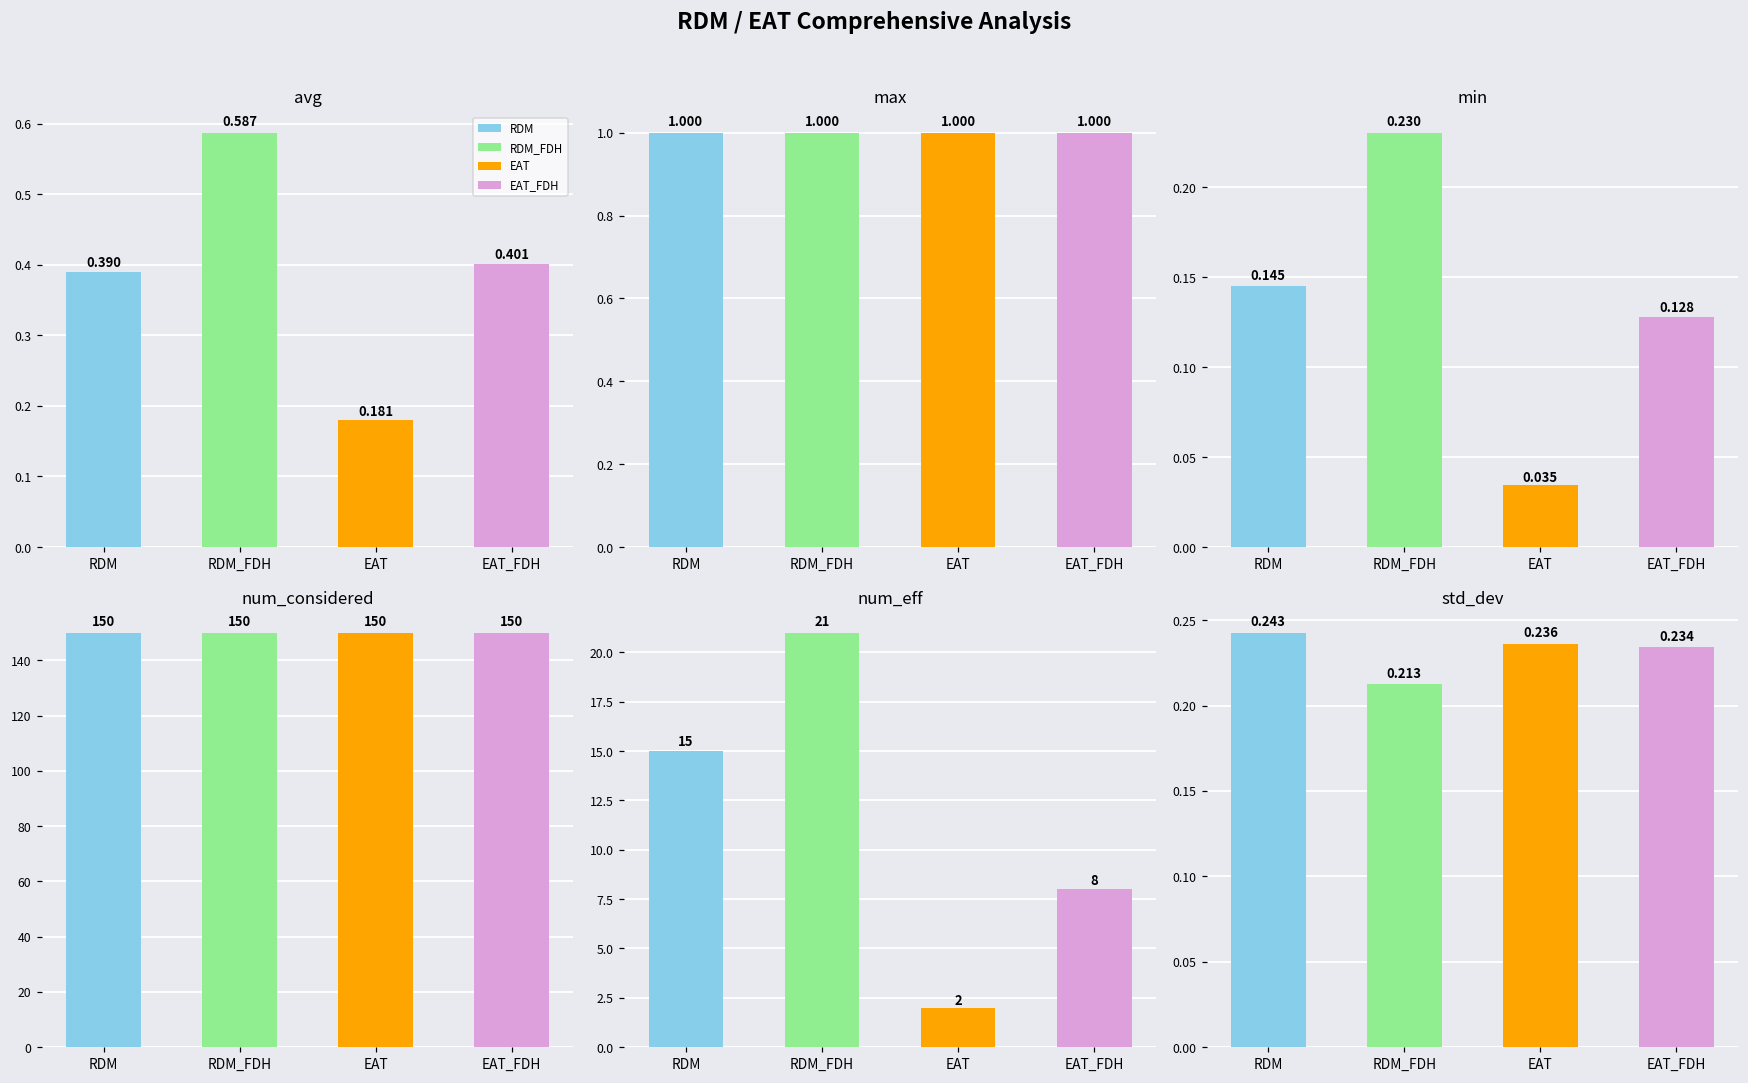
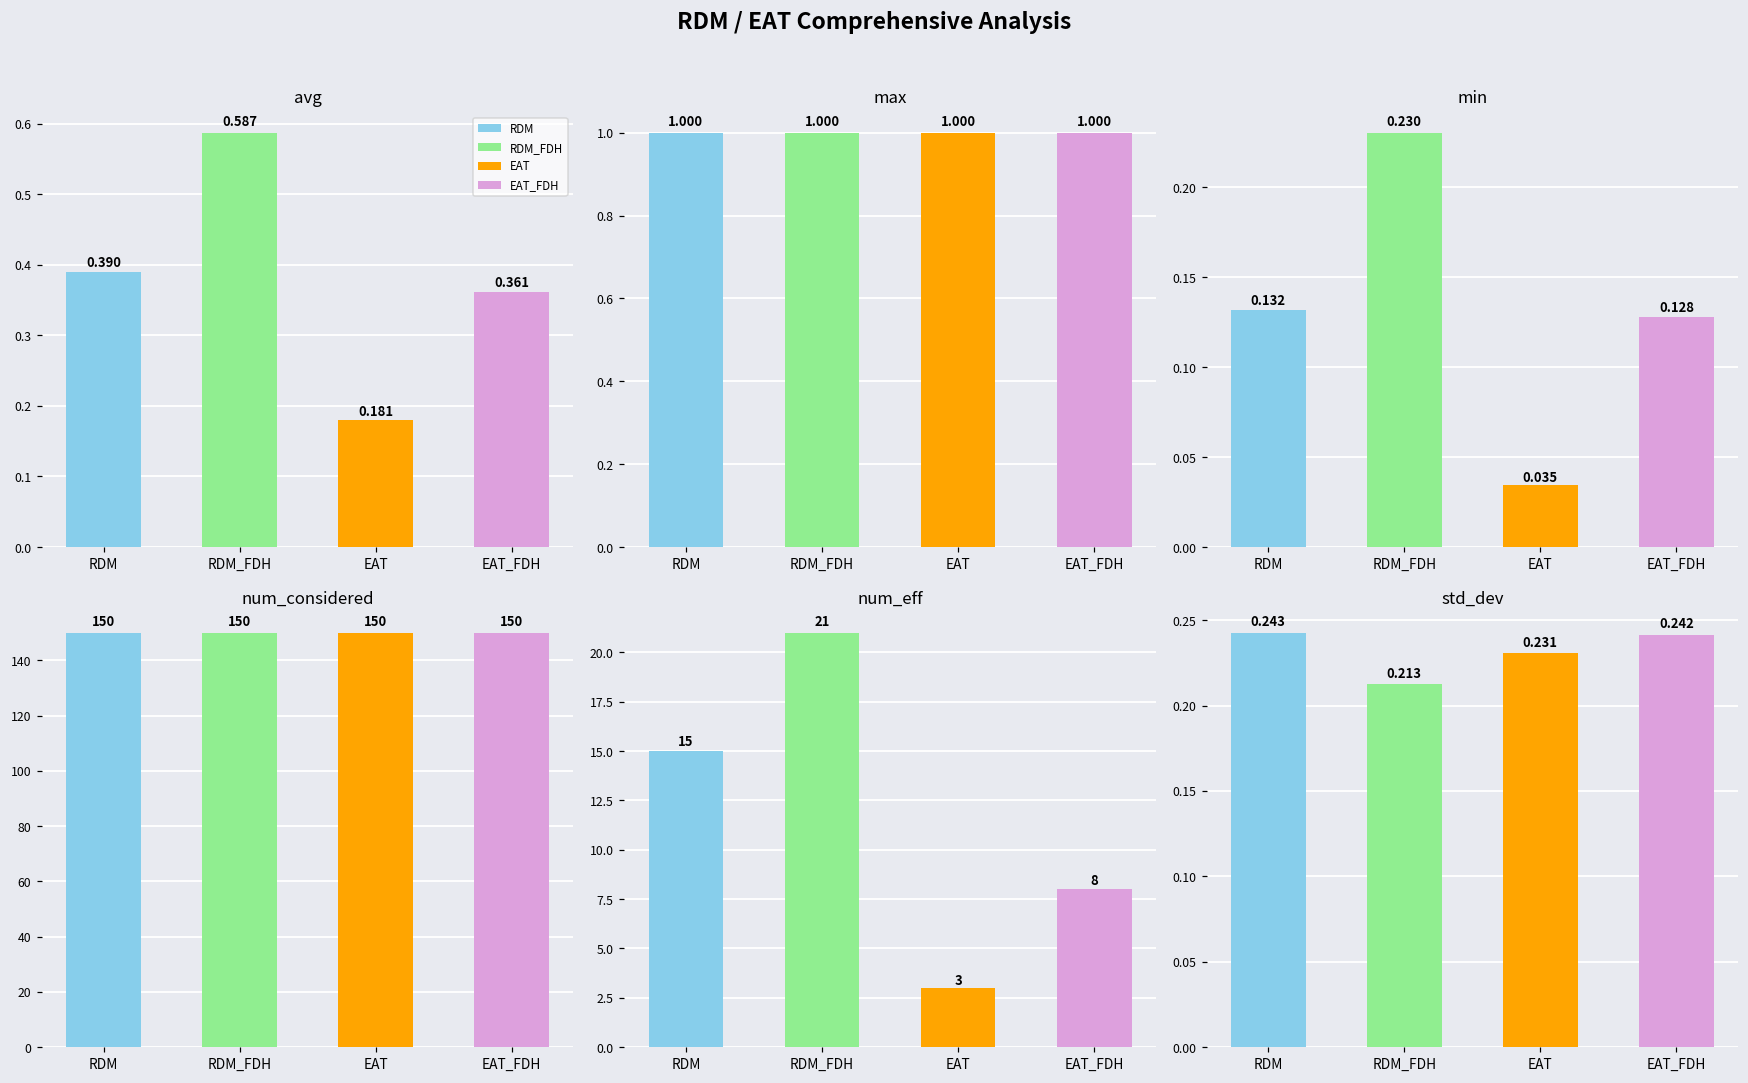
  {
    "avg": {
      "RDM": 0.390,
      "RDM_FDH": 0.587,
      "EAT": 0.181,
-     "EAT_FDH": 0.401
+     "EAT_FDH": 0.361
    },
    "max": {
      "RDM": 1.000,
      "RDM_FDH": 1.000,
      "EAT": 1.000,
      "EAT_FDH": 1.000
    },
    "min": {
-     "RDM": 0.145,
+     "RDM": 0.132,
      "RDM_FDH": 0.230,
      "EAT": 0.035,
      "EAT_FDH": 0.128
    },
    "num_considered": {
      "RDM": 150,
      "RDM_FDH": 150,
      "EAT": 150,
      "EAT_FDH": 150
    },
    "num_eff": {
      "RDM": 15,
      "RDM_FDH": 21,
-     "EAT": 2,
+     "EAT": 3,
      "EAT_FDH": 8
    },
    "std_dev": {
      "RDM": 0.243,
      "RDM_FDH": 0.213,
-     "EAT": 0.236,
-     "EAT_FDH": 0.234
+     "EAT": 0.231,
+     "EAT_FDH": 0.242
    }
  }
